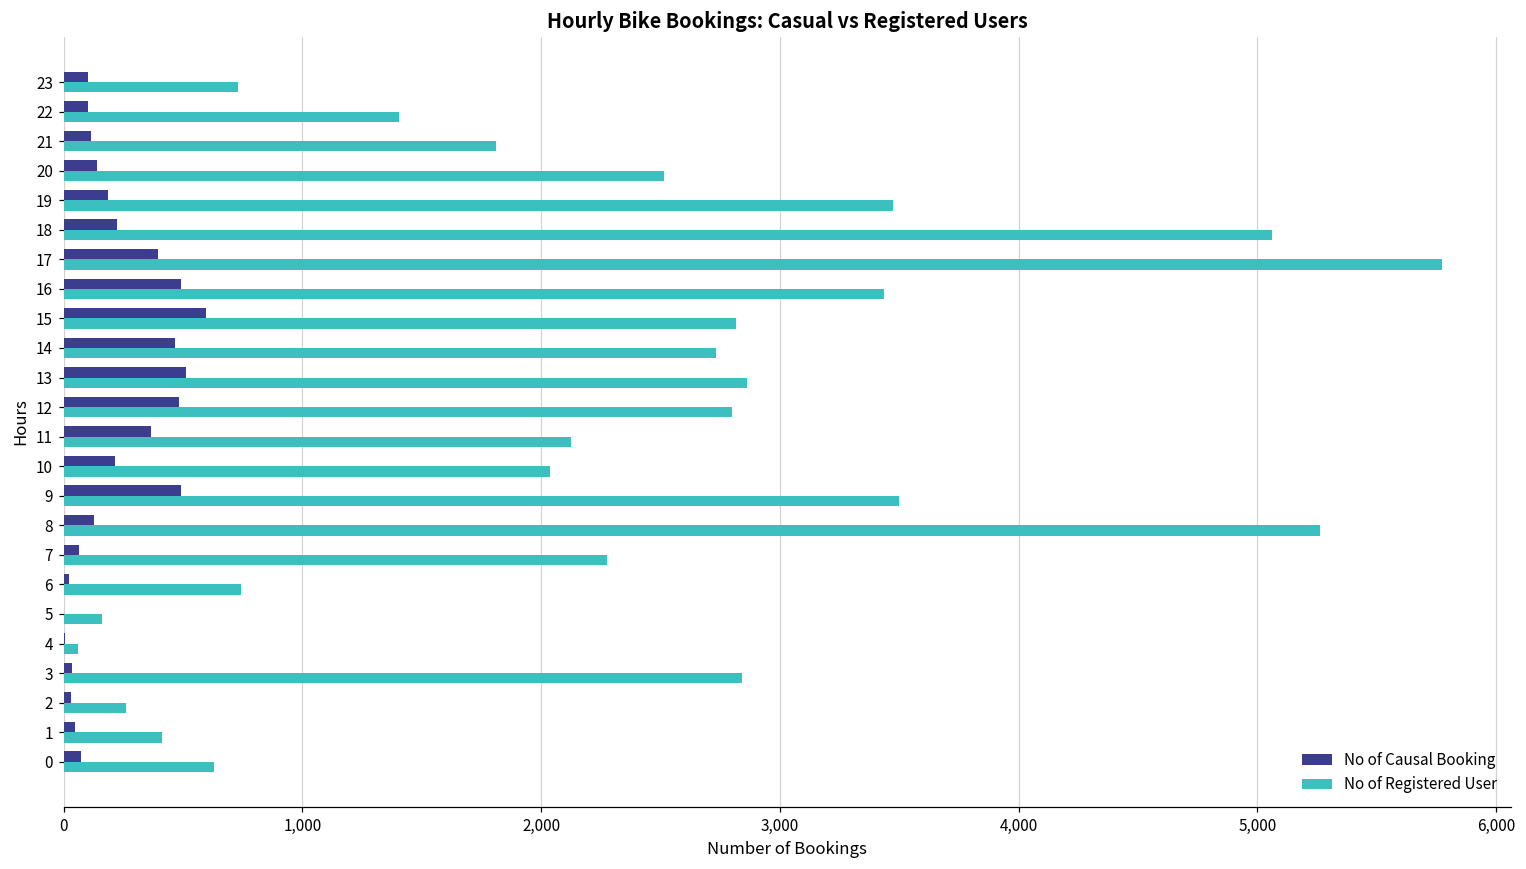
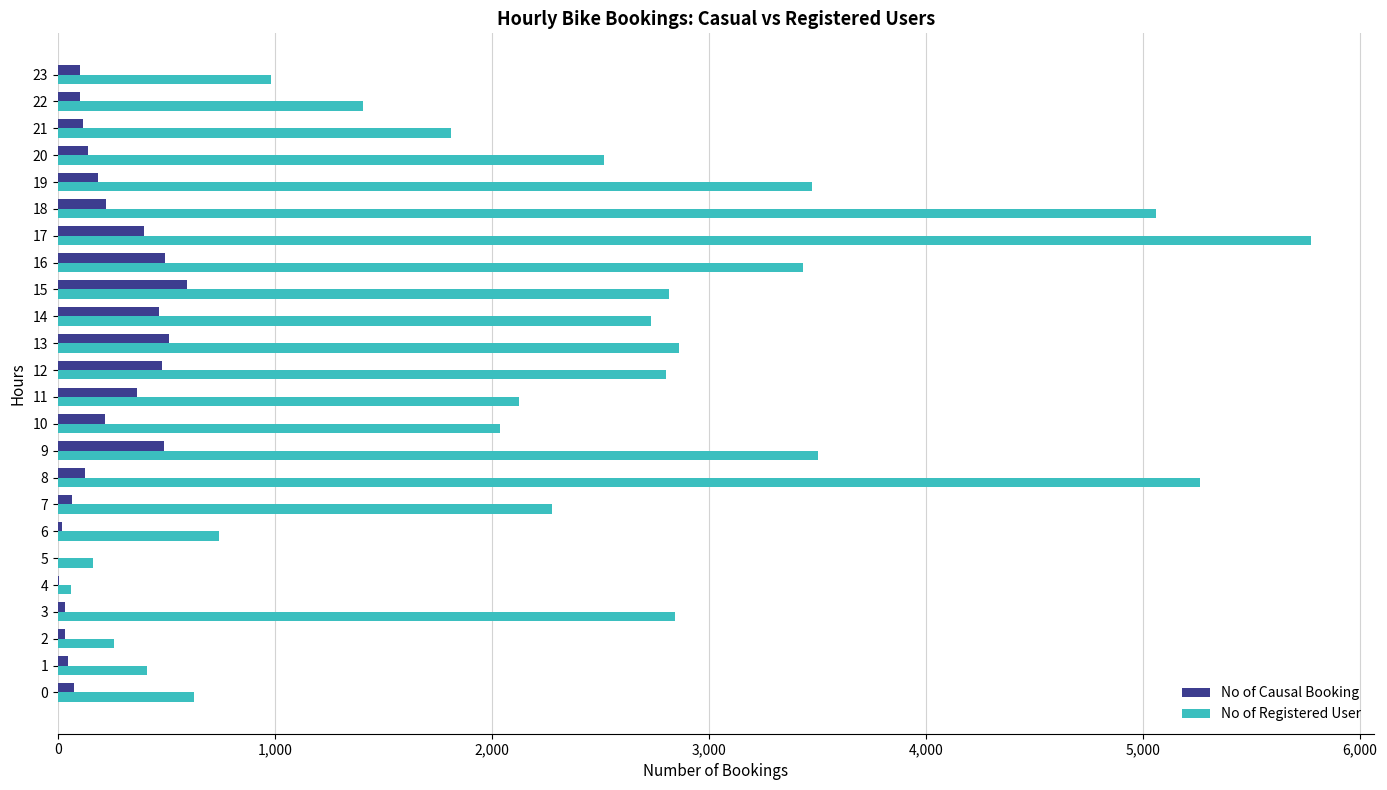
  {
    "No of Causal Booking": {
      "23": "100",
      "22": "100",
      "21": "120",
      "20": "140",
      "19": "190",
      "18": "220",
      "17": "400",
      "16": "490",
      "15": "600",
      "14": "470",
      "13": "510",
      "12": "480",
      "11": "370",
      "10": "220",
      "9": "490",
      "8": "130",
      "7": "60",
      "6": "20",
      "3": "30",
      "2": "30",
      "1": "50",
      "0": "70"
    },
    "No of Registered User": {
-     "23": "730",
+     "23": "980",
      "22": "1,410",
      "21": "1,810",
      "20": "2,520",
      "19": "3,470",
      "18": "5,060",
      "17": "5,770",
      "16": "3,440",
      "15": "2,820",
      "14": "2,730",
      "13": "2,860",
      "12": "2,800",
      "11": "2,130",
      "10": "2,040",
      "9": "3,500",
      "8": "5,260",
      "7": "2,280",
      "6": "740",
      "5": "160",
      "4": "60",
      "3": "2,840",
      "2": "260",
      "1": "410",
      "0": "630"
    }
  }
